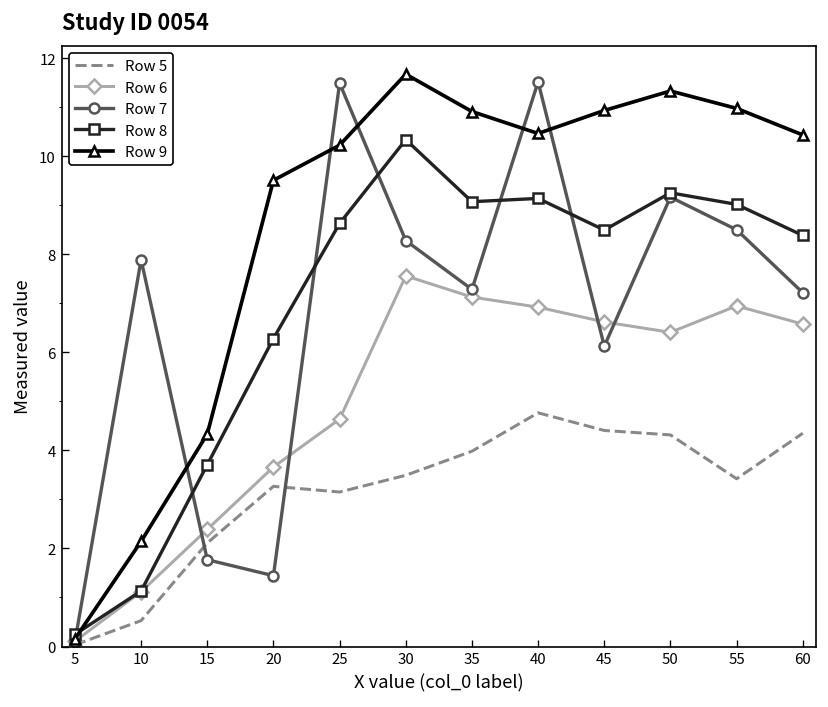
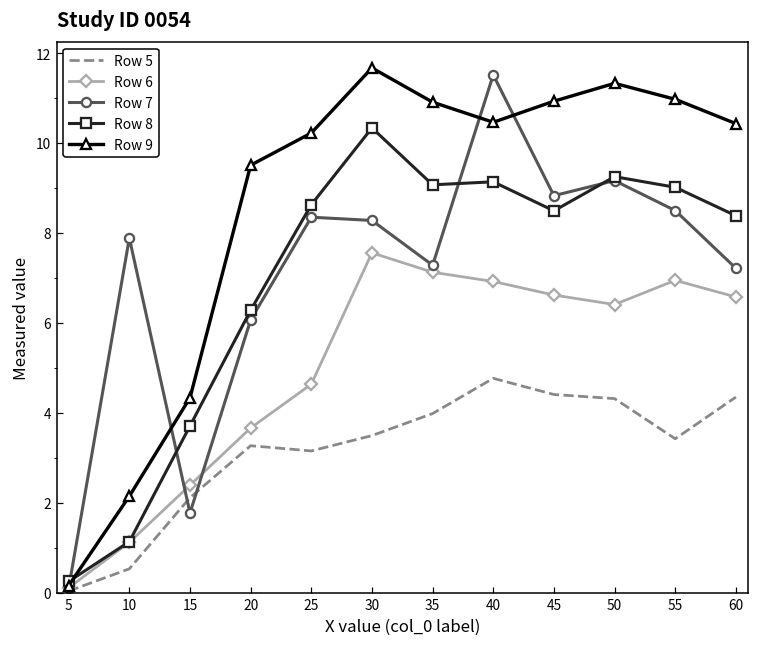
  {
    "Row 7": {
      "10": 7.9,
      "15": 1.8,
-     "20": 1.4,
-     "25": 11.5,
+     "20": 6.1,
+     "25": 8.3,
      "30": 8.3,
      "35": 7.3,
      "40": 11.5,
-     "45": 6.1,
+     "45": 8.8,
      "50": 9.2,
      "55": 8.5,
      "60": 7.2
    }
  }
